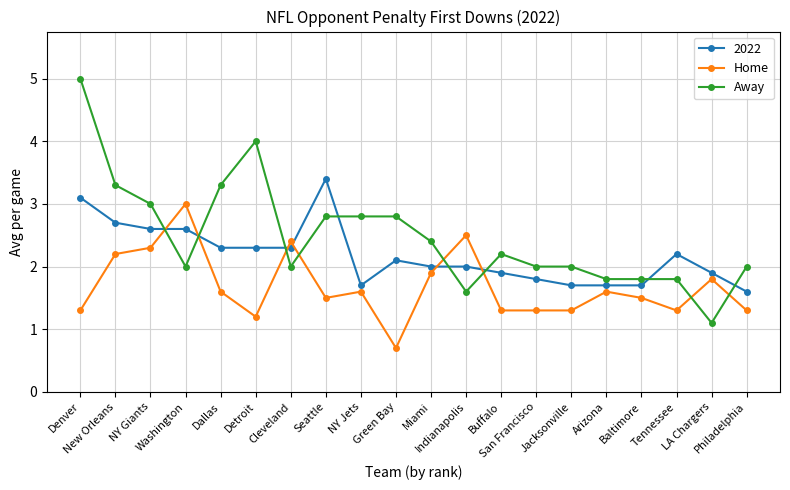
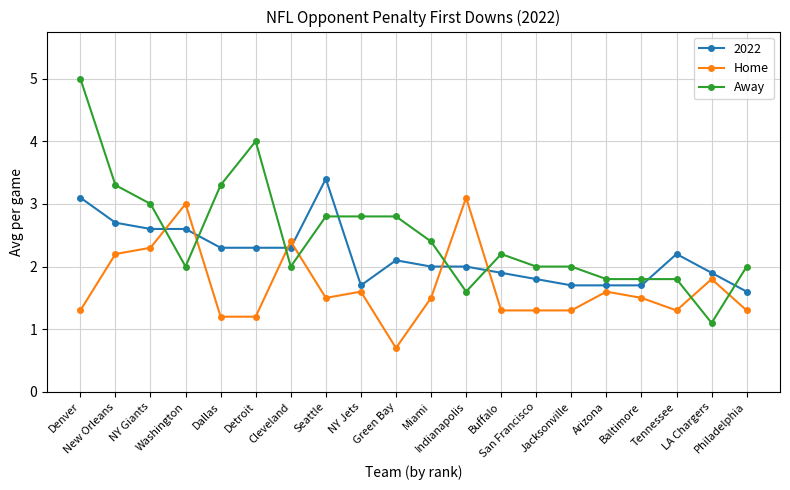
  {
    "2022": {
      "Denver": 3.1,
      "New Orleans": 2.7,
      "NY Giants": 2.6,
      "Washington": 2.6,
      "Dallas": 2.3,
      "Detroit": 2.3,
      "Cleveland": 2.3,
      "Seattle": 3.4,
      "NY Jets": 1.7,
      "Green Bay": 2.1,
      "Miami": 2.0,
      "Indianapolis": 2.0,
      "Buffalo": 1.9,
      "San Francisco": 1.8,
      "Jacksonville": 1.7,
      "Arizona": 1.7,
      "Baltimore": 1.7,
      "Tennessee": 2.2,
      "LA Chargers": 1.9,
      "Philadelphia": 1.6
    },
    "Home": {
      "Denver": 1.3,
      "New Orleans": 2.2,
      "NY Giants": 2.3,
      "Washington": 3.0,
-     "Dallas": 1.6,
+     "Dallas": 1.2,
      "Detroit": 1.2,
      "Cleveland": 2.4,
      "Seattle": 1.5,
      "NY Jets": 1.6,
      "Green Bay": 0.7,
-     "Miami": 1.9,
-     "Indianapolis": 2.5,
+     "Miami": 1.5,
+     "Indianapolis": 3.1,
      "Buffalo": 1.3,
      "San Francisco": 1.3,
      "Jacksonville": 1.3,
      "Arizona": 1.6,
      "Baltimore": 1.5,
      "Tennessee": 1.3,
      "LA Chargers": 1.8,
      "Philadelphia": 1.3
    },
    "Away": {
      "Denver": 5.0,
      "New Orleans": 3.3,
      "NY Giants": 3.0,
      "Washington": 2.0,
      "Dallas": 3.3,
      "Detroit": 4.0,
      "Cleveland": 2.0,
      "Seattle": 2.8,
      "NY Jets": 2.8,
      "Green Bay": 2.8,
      "Miami": 2.4,
      "Indianapolis": 1.6,
      "Buffalo": 2.2,
      "San Francisco": 2.0,
      "Jacksonville": 2.0,
      "Arizona": 1.8,
      "Baltimore": 1.8,
      "Tennessee": 1.8,
      "LA Chargers": 1.1,
      "Philadelphia": 2.0
    }
  }
